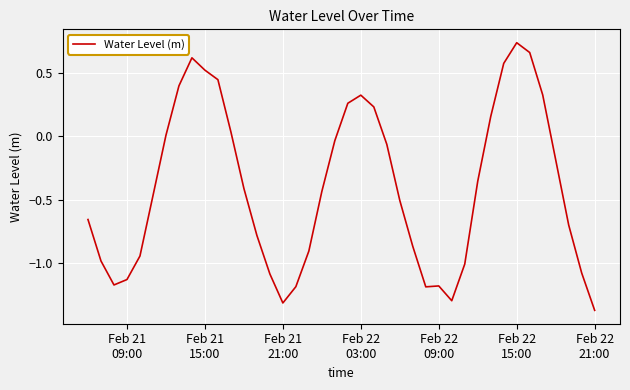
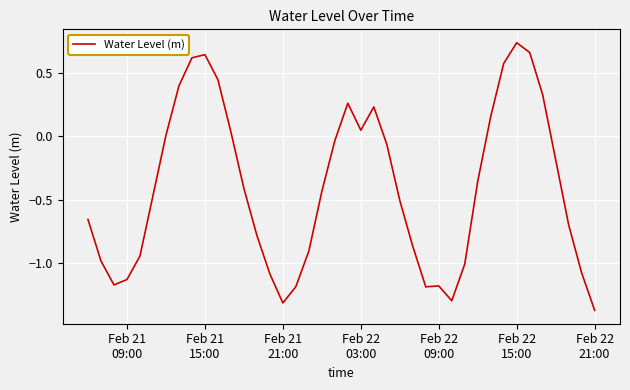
  {
    "Feb 21 09:00": -1.13,
-   "Feb 21 15:00": 0.53,
+   "Feb 21 15:00": 0.65,
    "Feb 21 21:00": -1.32,
-   "Feb 22 03:00": 0.33,
+   "Feb 22 03:00": 0.05,
    "Feb 22 09:00": -1.18,
    "Feb 22 15:00": 0.74,
    "Feb 22 21:00": -1.38
  }
